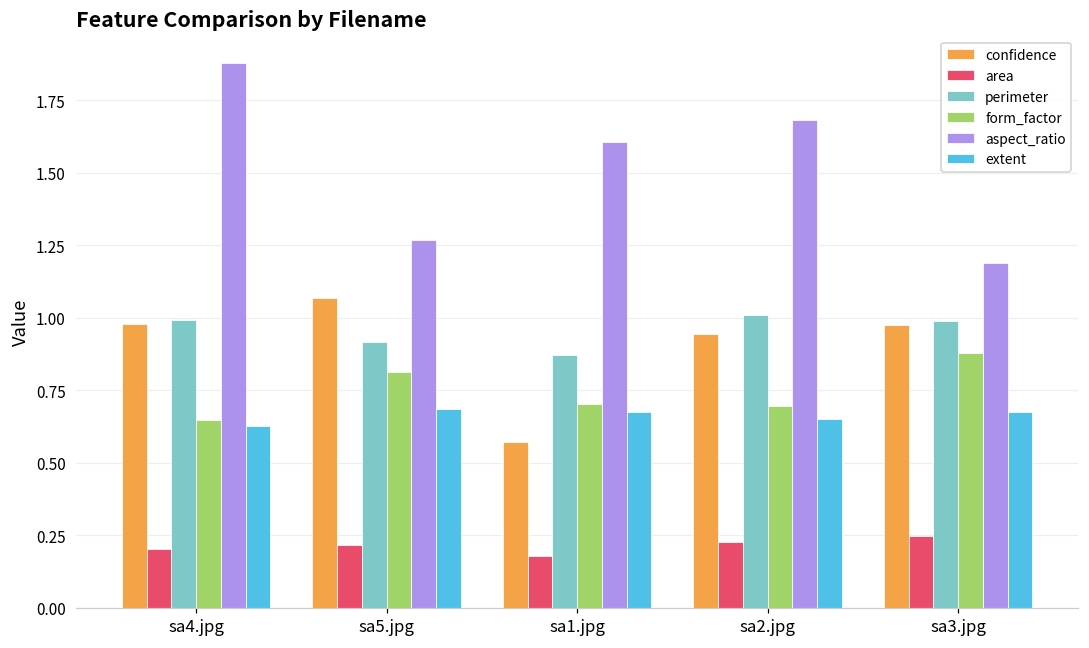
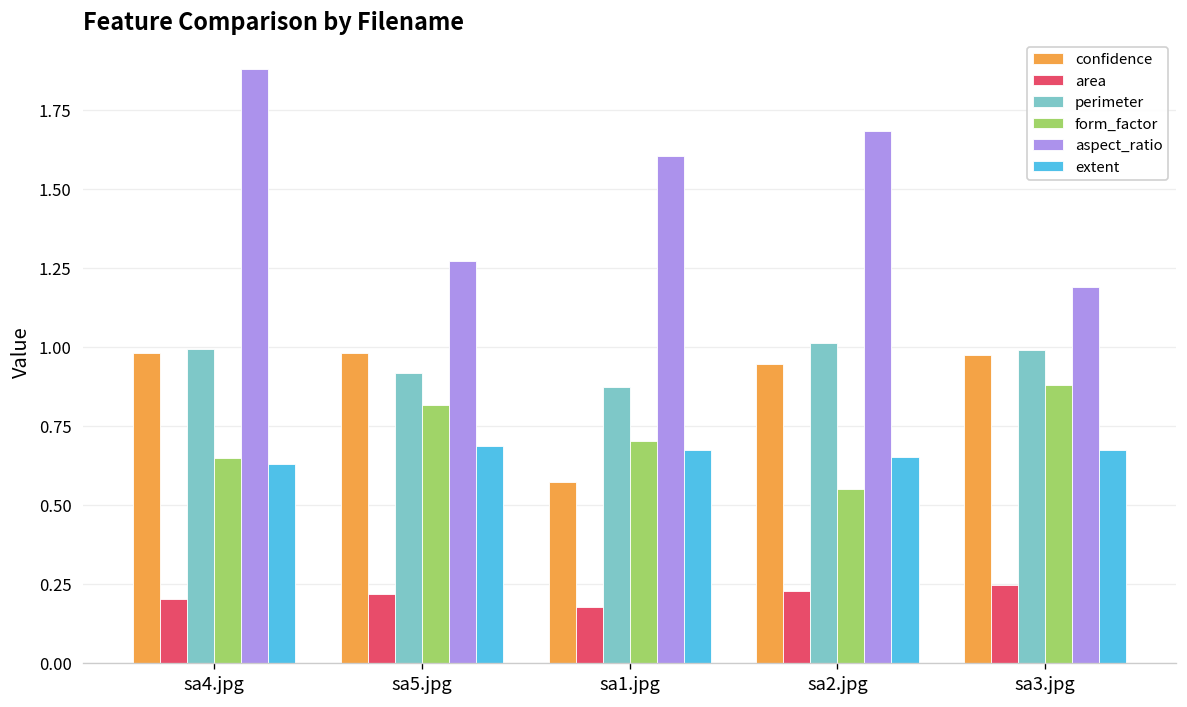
  {
    "confidence": {
      "sa4.jpg": 0.98,
-     "sa5.jpg": 1.07,
+     "sa5.jpg": 0.98,
      "sa1.jpg": 0.57,
      "sa2.jpg": 0.95,
      "sa3.jpg": 0.98
    },
    "area": {
      "sa4.jpg": 0.20,
      "sa5.jpg": 0.22,
      "sa1.jpg": 0.18,
      "sa2.jpg": 0.23,
      "sa3.jpg": 0.25
    },
    "form_factor": {
      "sa4.jpg": 0.65,
      "sa5.jpg": 0.81,
      "sa1.jpg": 0.70,
-     "sa2.jpg": 0.70,
+     "sa2.jpg": 0.55,
      "sa3.jpg": 0.88
    },
    "aspect_ratio": {
      "sa4.jpg": 1.88,
      "sa5.jpg": 1.27,
      "sa1.jpg": 1.60,
      "sa2.jpg": 1.68,
      "sa3.jpg": 1.19
    }
  }
